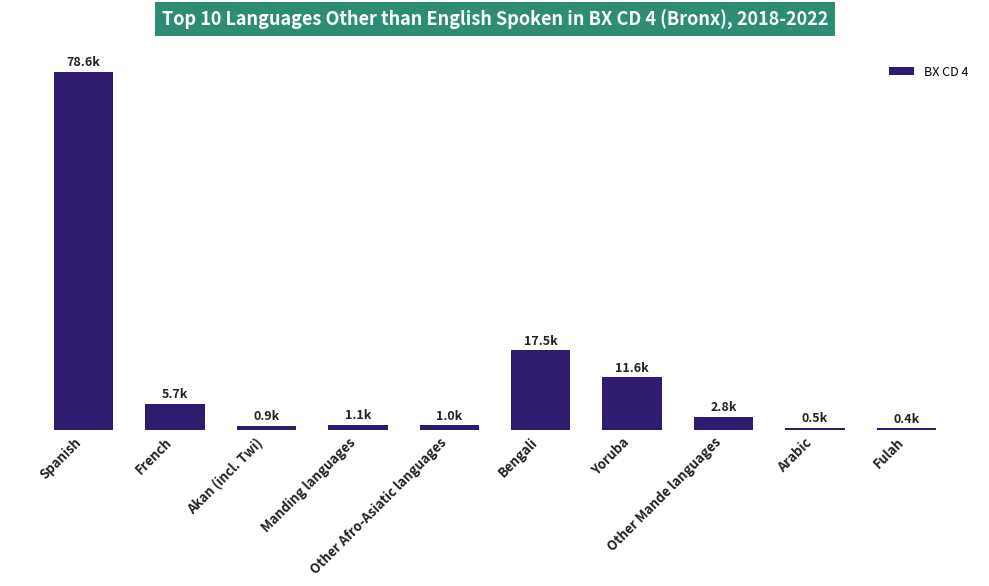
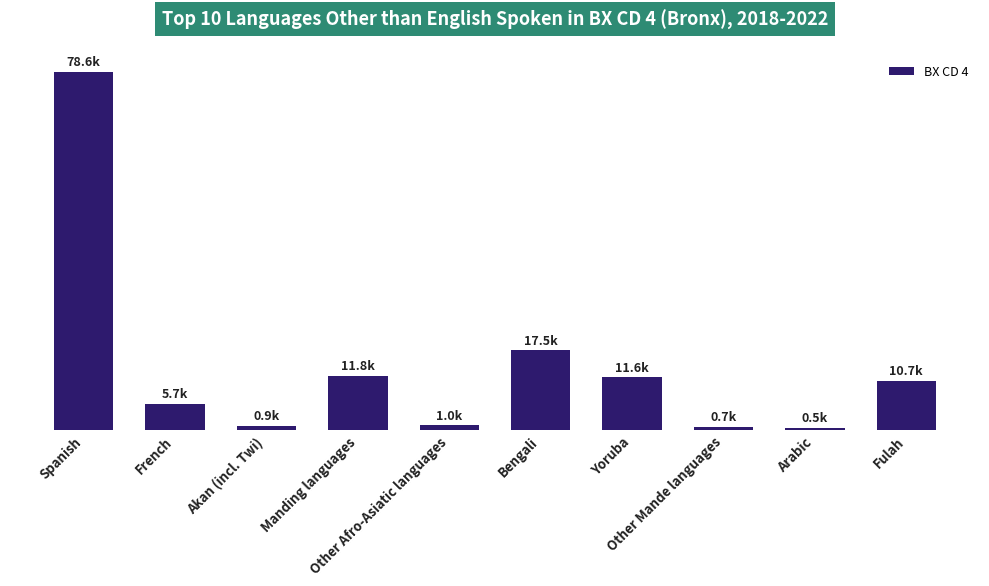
  {
    "Spanish": "78.6k",
    "French": "5.7k",
    "Akan (incl. Twi)": "0.9k",
-   "Manding languages": "1.1k",
+   "Manding languages": "11.8k",
    "Other Afro-Asiatic languages": "1.0k",
    "Bengali": "17.5k",
    "Yoruba": "11.6k",
-   "Other Mande languages": "2.8k",
+   "Other Mande languages": "0.7k",
    "Arabic": "0.5k",
-   "Fulah": "0.4k"
+   "Fulah": "10.7k"
  }
